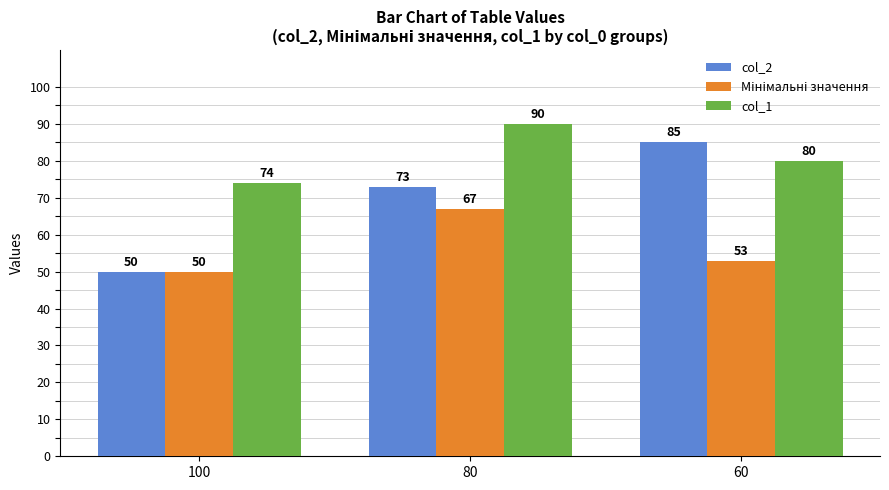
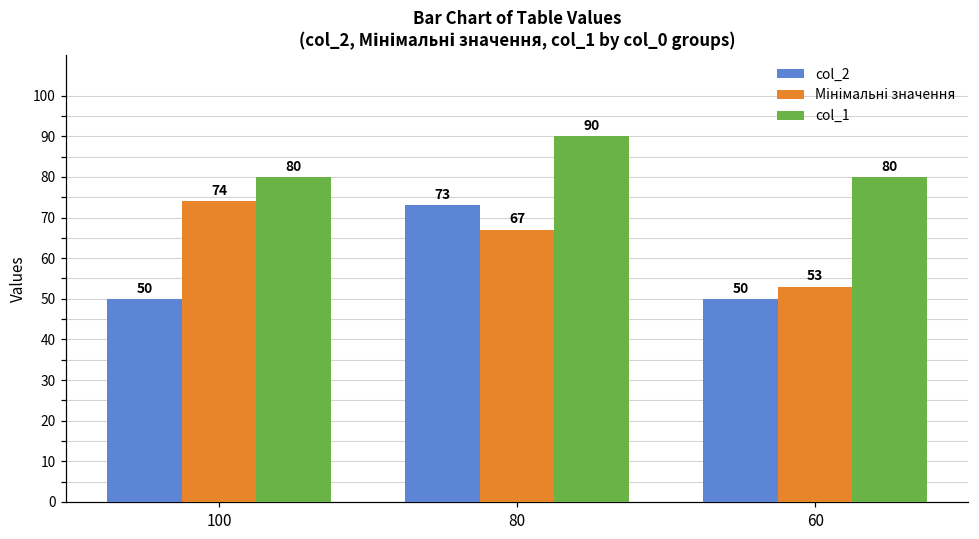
  {
    "col_2": {
      "100": 50,
      "80": 73,
-     "60": 85
+     "60": 50
    },
    "Мінімальні значення": {
-     "100": 50,
+     "100": 74,
      "80": 67,
      "60": 53
    },
    "col_1": {
-     "100": 74,
+     "100": 80,
      "80": 90,
      "60": 80
    }
  }
